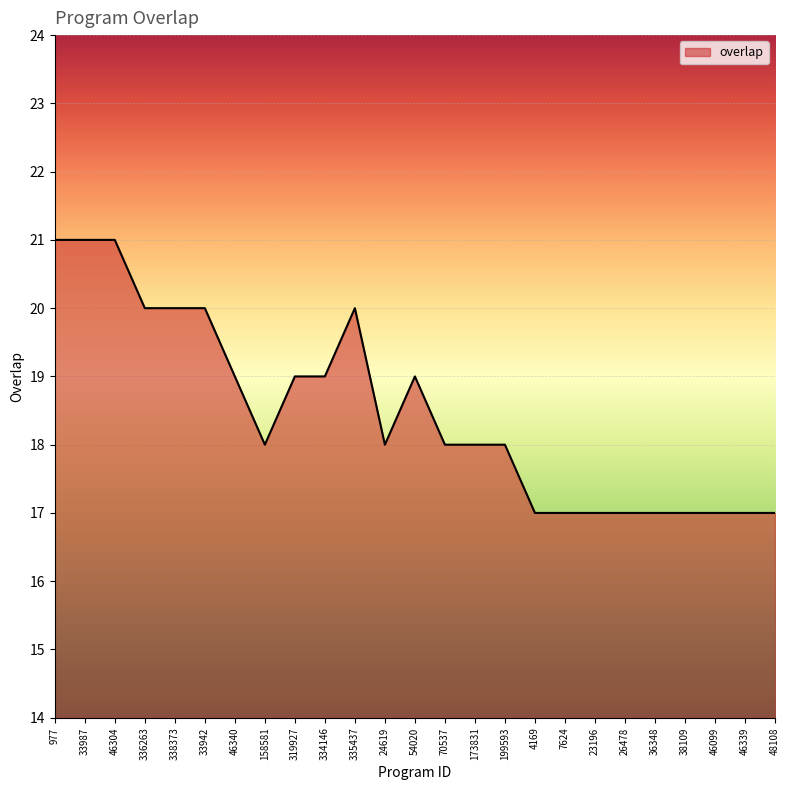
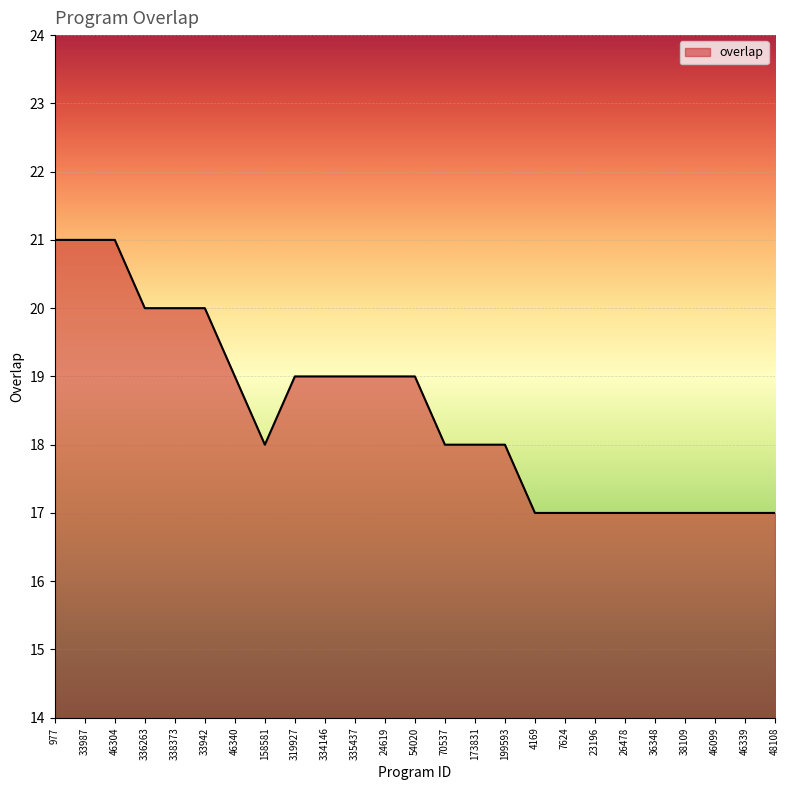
  {
    "977": 21,
    "33987": 21,
    "46304": 21,
    "336263": 20,
    "338373": 20,
    "33942": 20,
    "46340": 19,
    "158581": 18,
    "319927": 19,
    "334146": 19,
-   "335437": 20,
-   "24619": 18,
+   "335437": 19,
+   "24619": 19,
    "54020": 19,
    "70537": 18,
    "173831": 18,
    "199593": 18,
    "4169": 17,
    "7624": 17,
    "23196": 17,
    "26478": 17,
    "36348": 17,
    "38109": 17,
    "46099": 17,
    "46339": 17,
    "48108": 17
  }
